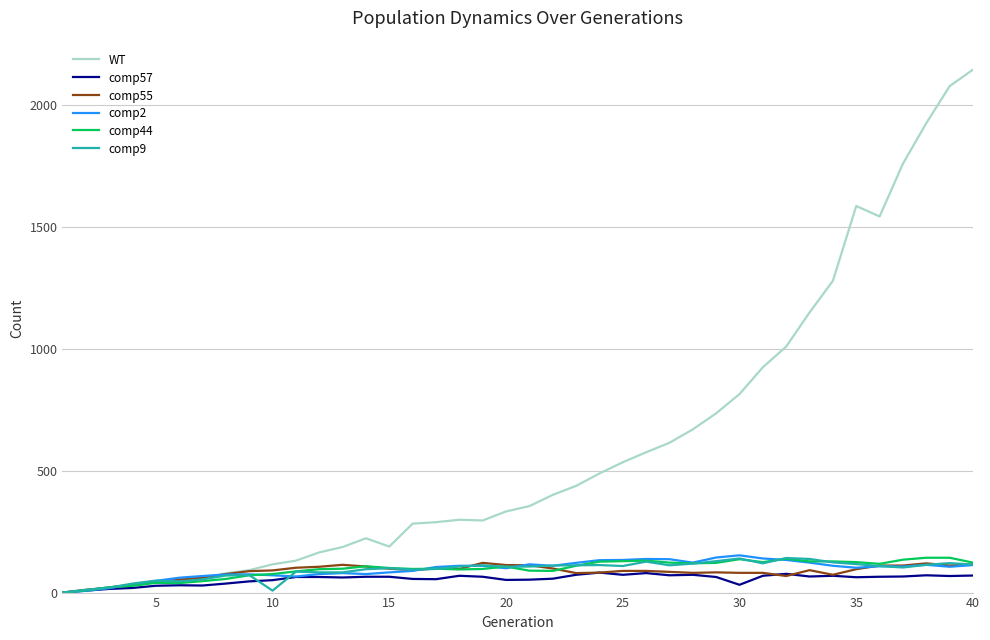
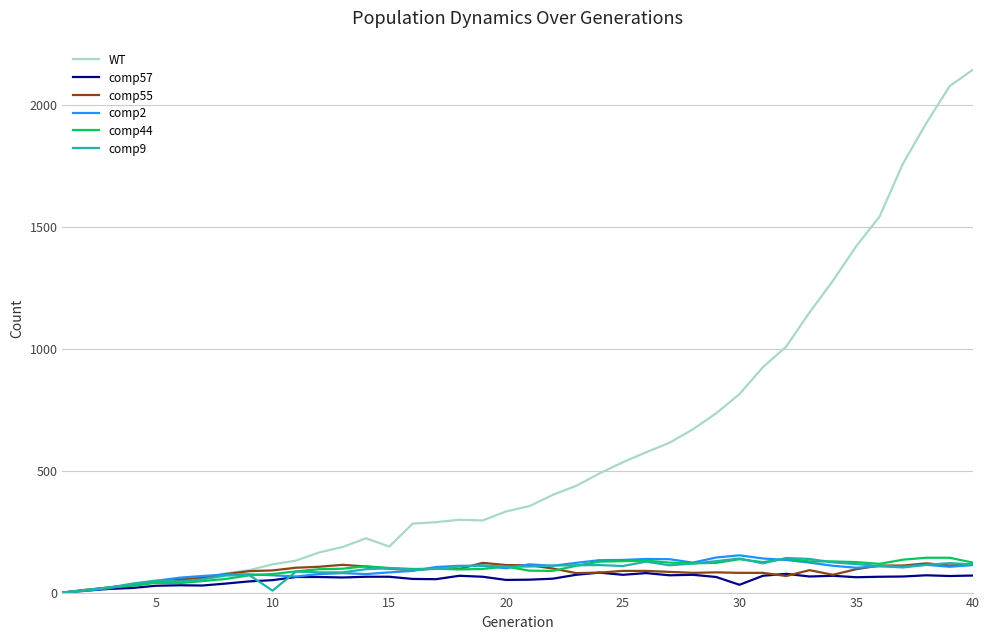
  {
    "WT": {
      "10": 120,
      "15": 190,
      "20": 330,
      "25": 540,
      "30": 820,
-     "35": 1590,
+     "35": 1420,
      "40": 2150
    },
    "comp57": {
      "5": 30,
      "10": 50,
      "15": 70,
      "20": 50,
      "25": 70,
      "30": 30,
      "35": 60,
      "40": 70
    },
    "comp55": {
      "10": 90,
      "25": 90,
      "30": 80
    },
    "comp2": {
      "15": 80,
      "30": 150
    },
    "comp9": {
      "10": 10,
      "25": 110
    }
  }
